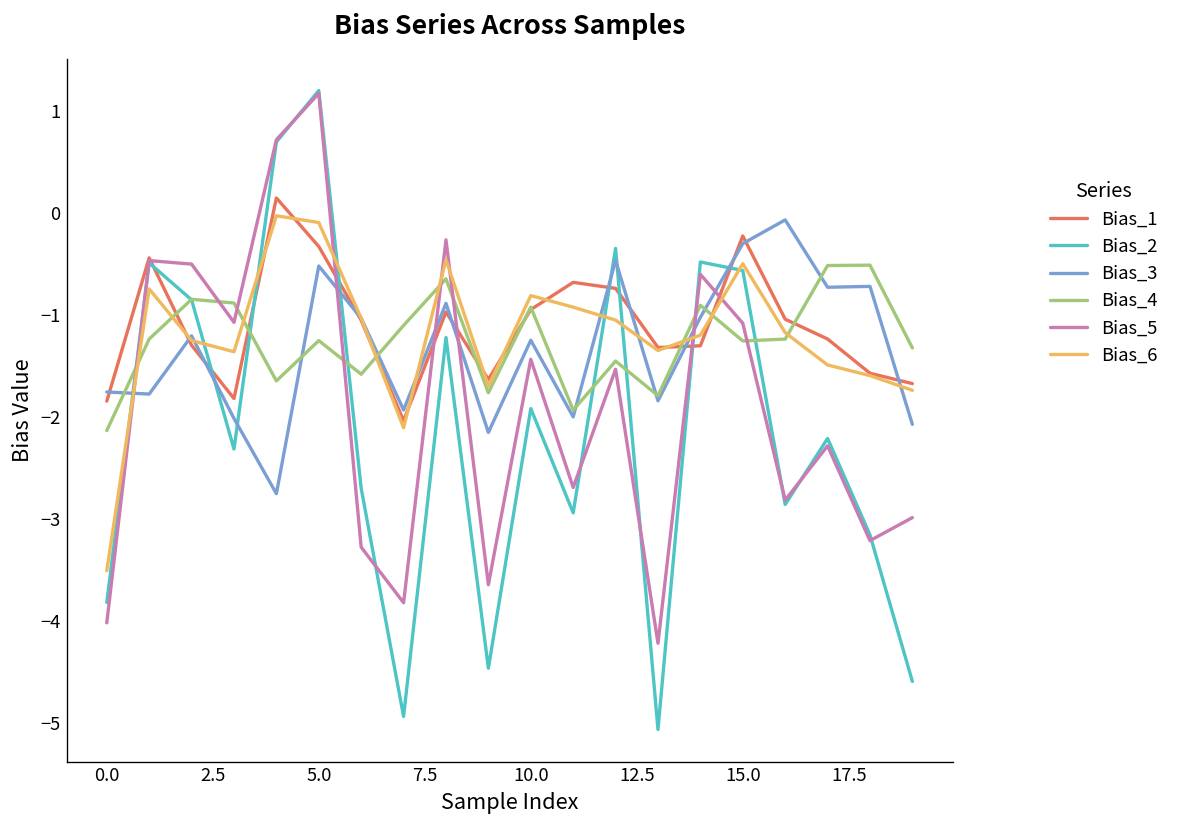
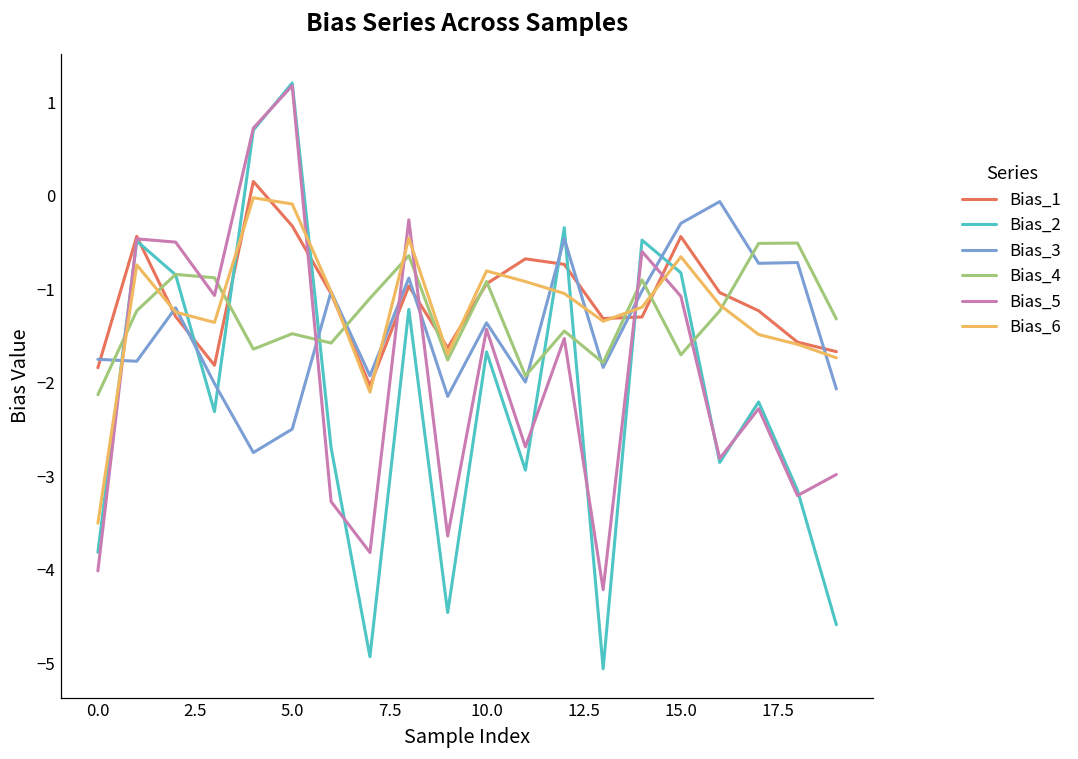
  {
    "Bias_1": {
      "0.0": -1.8,
      "5.0": -0.3,
-     "15.0": -0.2
+     "15.0": -0.4
    },
    "Bias_2": {
      "0.0": -3.8,
-     "10.0": -1.9,
-     "15.0": -0.6
+     "10.0": -1.7,
+     "15.0": -0.8
    },
    "Bias_3": {
      "0.0": -1.8,
-     "5.0": -0.5,
-     "10.0": -1.2,
+     "5.0": -2.5,
+     "10.0": -1.4,
      "15.0": -0.3
    },
    "Bias_4": {
      "0.0": -2.1,
-     "5.0": -1.2,
-     "15.0": -1.3
+     "5.0": -1.5,
+     "15.0": -1.7
    },
    "Bias_5": {
      "0.0": -4.0,
      "10.0": -1.4,
      "15.0": -1.1
    },
    "Bias_6": {
      "0.0": -3.5,
      "5.0": -0.1,
      "10.0": -0.8,
-     "15.0": -0.5
+     "15.0": -0.7
    }
  }
